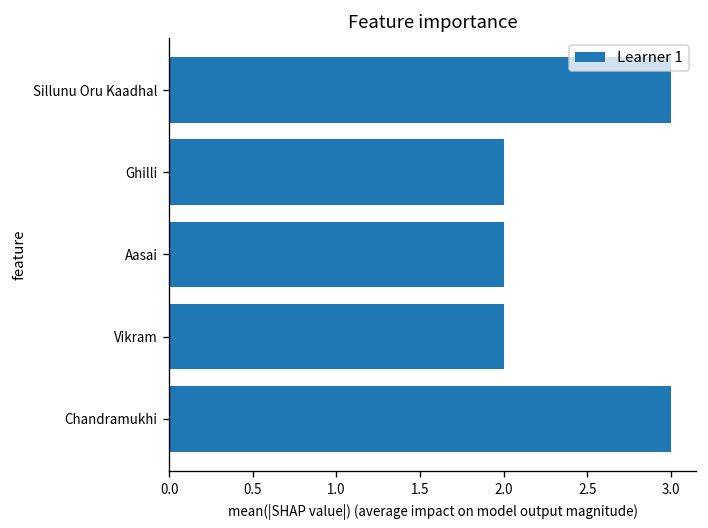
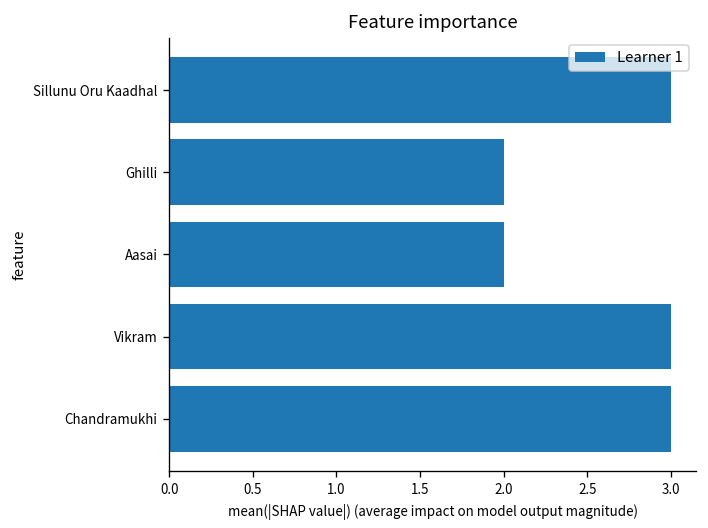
  {
    "Sillunu Oru Kaadhal": 3,
    "Ghilli": 2,
    "Aasai": 2,
-   "Vikram": 2,
+   "Vikram": 3,
    "Chandramukhi": 3
  }
